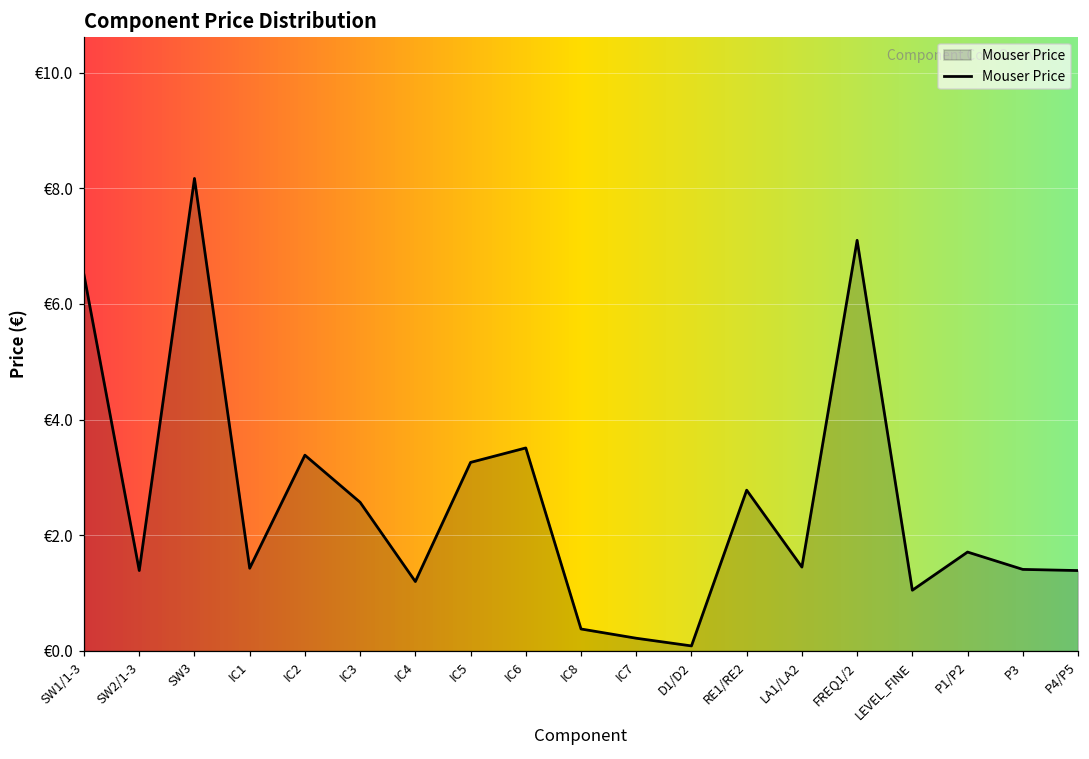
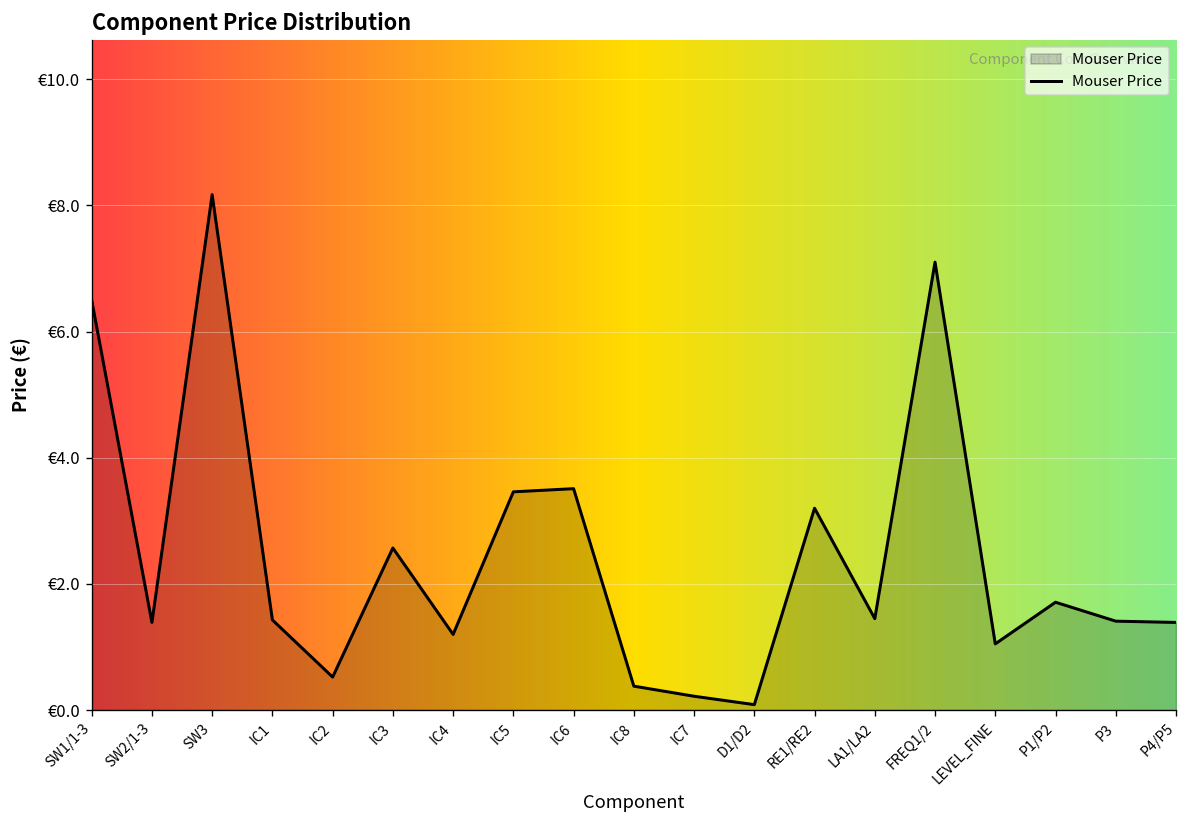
  {
    "SW1/1-3": "€6.5",
    "SW2/1-3": "€1.4",
    "SW3": "€8.2",
    "IC1": "€1.4",
-   "IC2": "€3.4",
+   "IC2": "€0.5",
    "IC3": "€2.6",
    "IC4": "€1.2",
-   "IC5": "€3.3",
+   "IC5": "€3.5",
    "IC6": "€3.5",
    "IC8": "€0.4",
    "IC7": "€0.2",
    "D1/D2": "€0.1",
-   "RE1/RE2": "€2.8",
+   "RE1/RE2": "€3.2",
    "LA1/LA2": "€1.5",
    "FREQ1/2": "€7.1",
    "LEVEL_FINE": "€1.1",
    "P1/P2": "€1.7",
    "P3": "€1.4",
    "P4/P5": "€1.4"
  }
